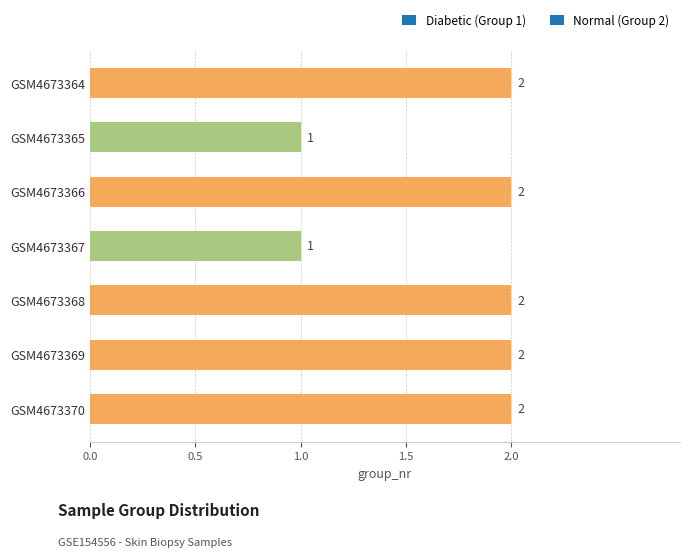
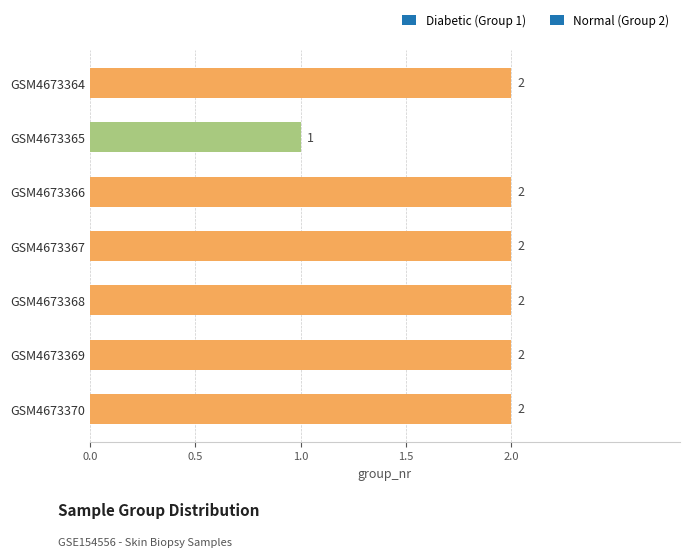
  {
    "GSM4673364": 2,
    "GSM4673365": 1,
    "GSM4673366": 2,
-   "GSM4673367": 1,
+   "GSM4673367": 2,
    "GSM4673368": 2,
    "GSM4673369": 2,
    "GSM4673370": 2
  }
